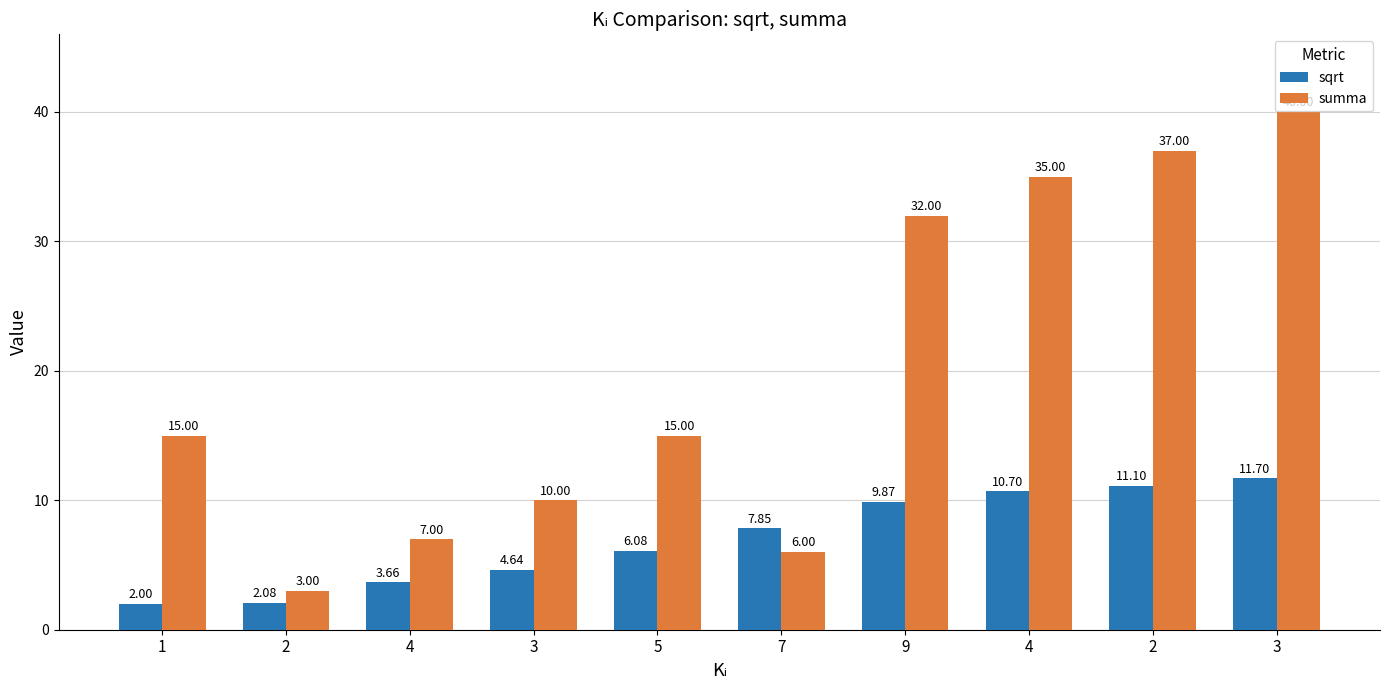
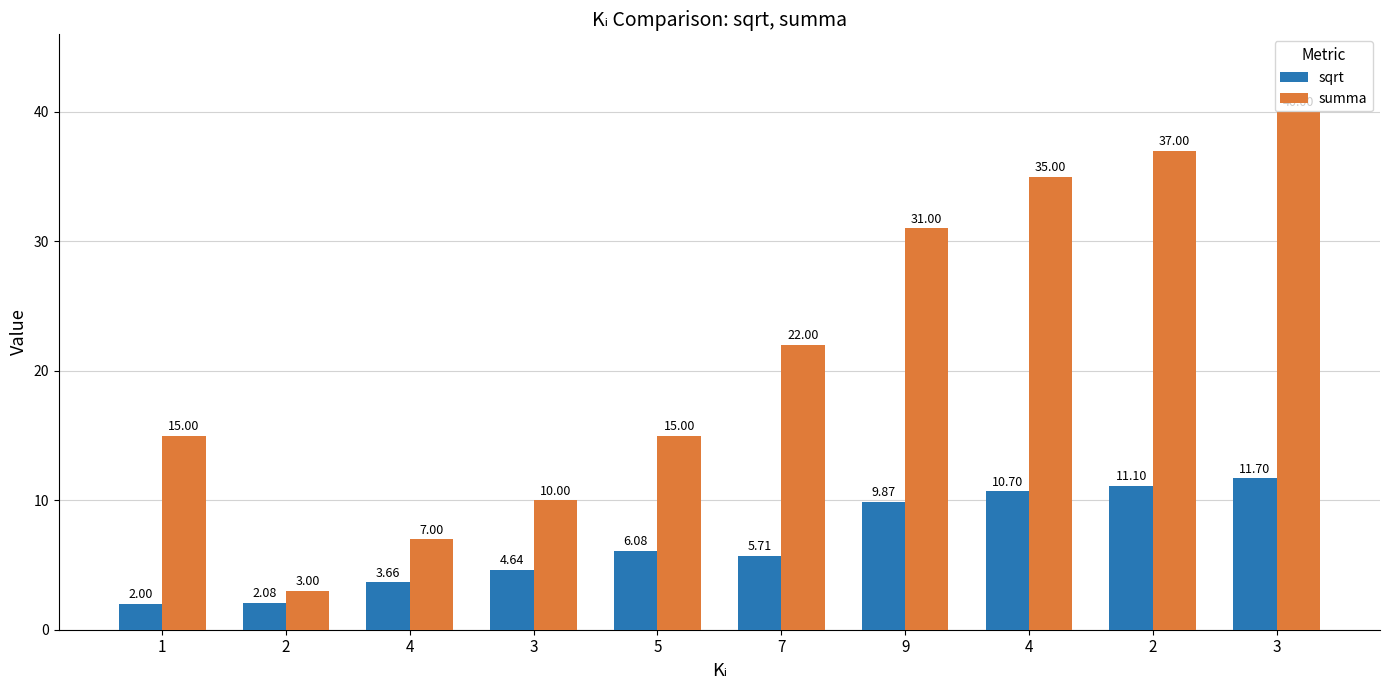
  {
    "sqrt": {
      "1": 2.00,
      "5": 6.08,
-     "7": 7.85,
+     "7": 5.71,
      "9": 9.87
    },
    "summa": {
      "1": 15.00,
      "5": 15.00,
-     "7": 6.00,
-     "9": 32.00
+     "7": 22.00,
+     "9": 31.00
    }
  }
